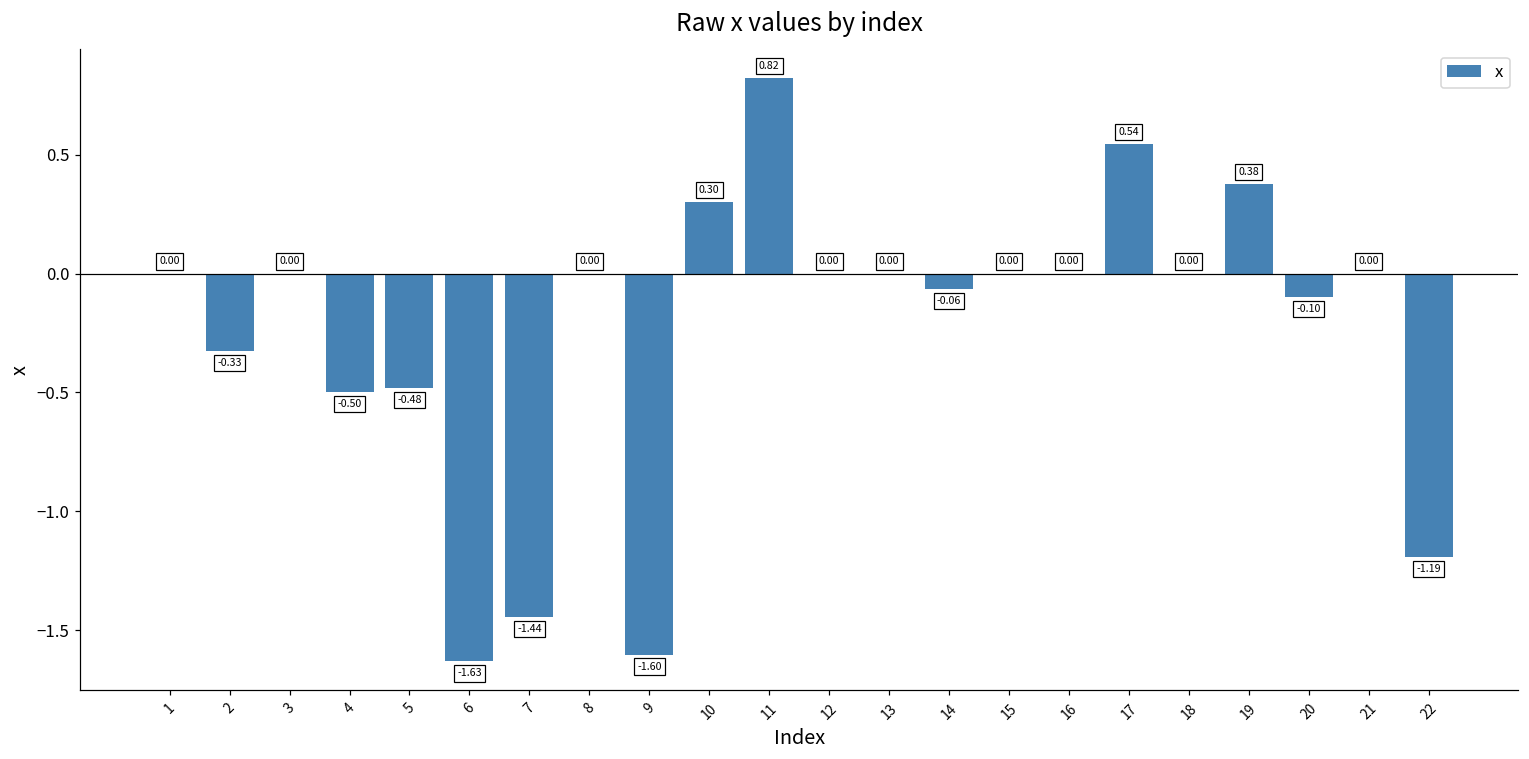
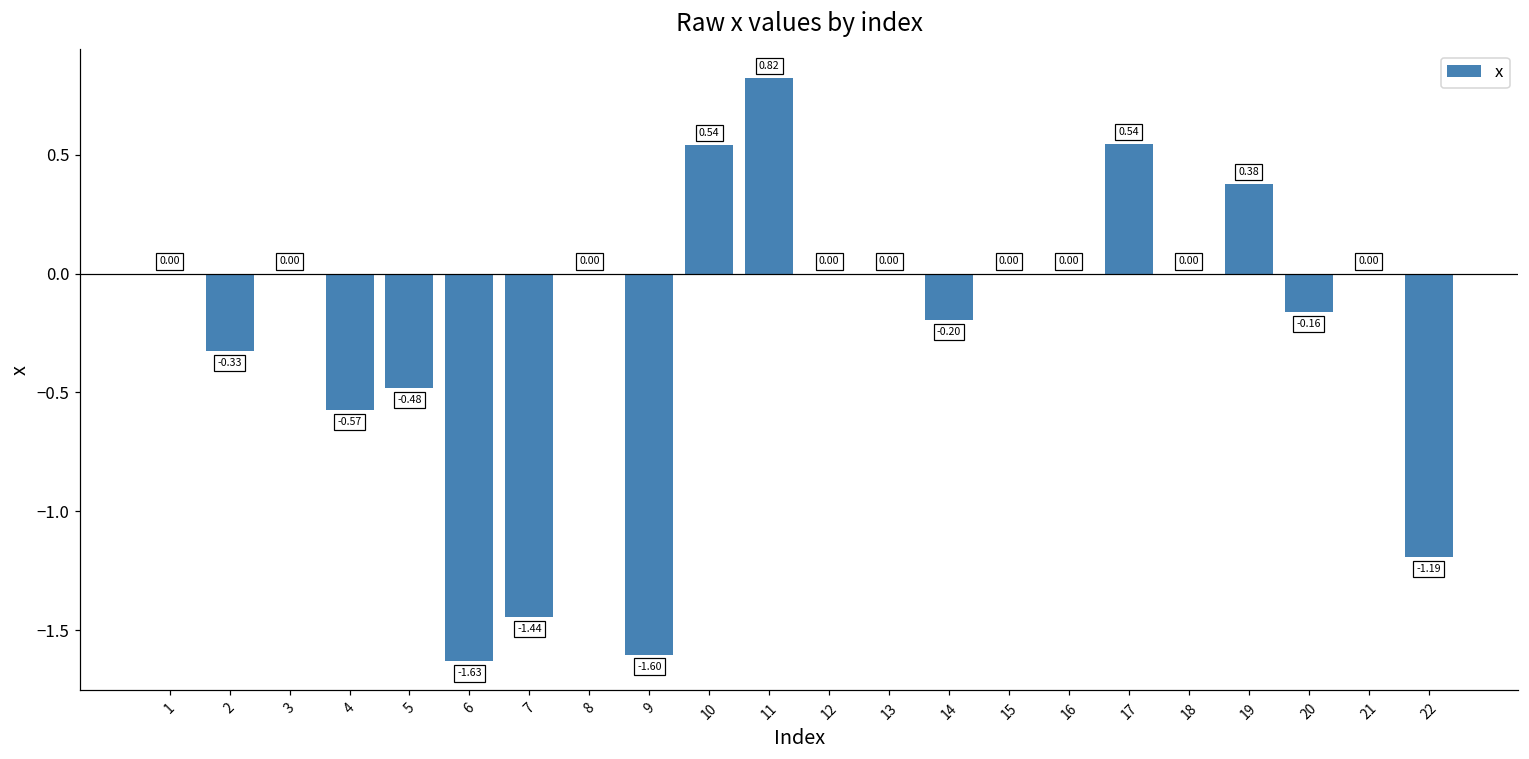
  {
-   "4": -0.50,
-   "10": 0.30,
-   "14": -0.06,
-   "20": -0.10
+   "4": -0.57,
+   "10": 0.54,
+   "14": -0.20,
+   "20": -0.16
  }
